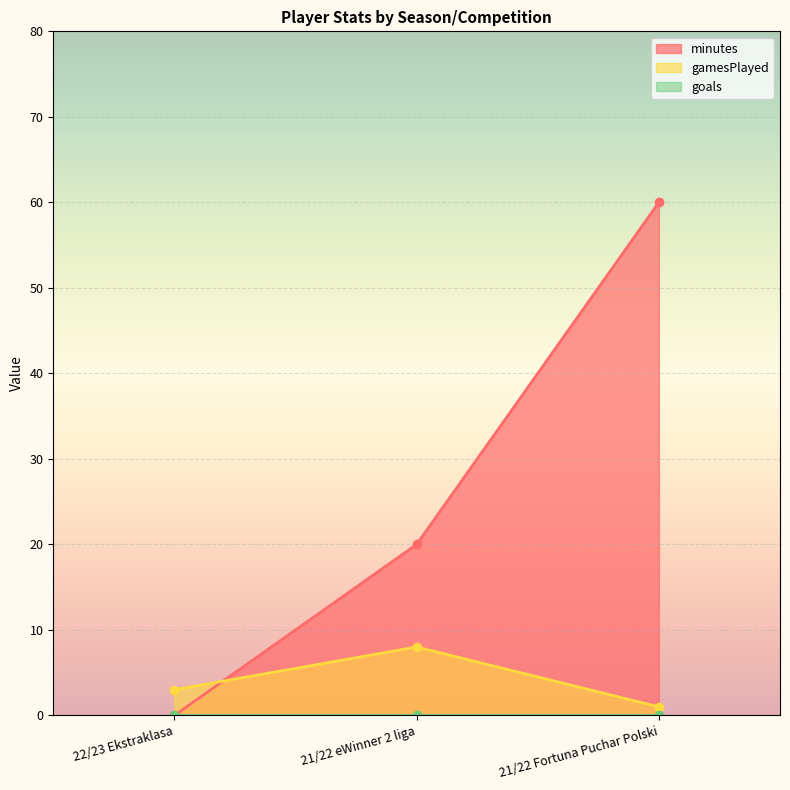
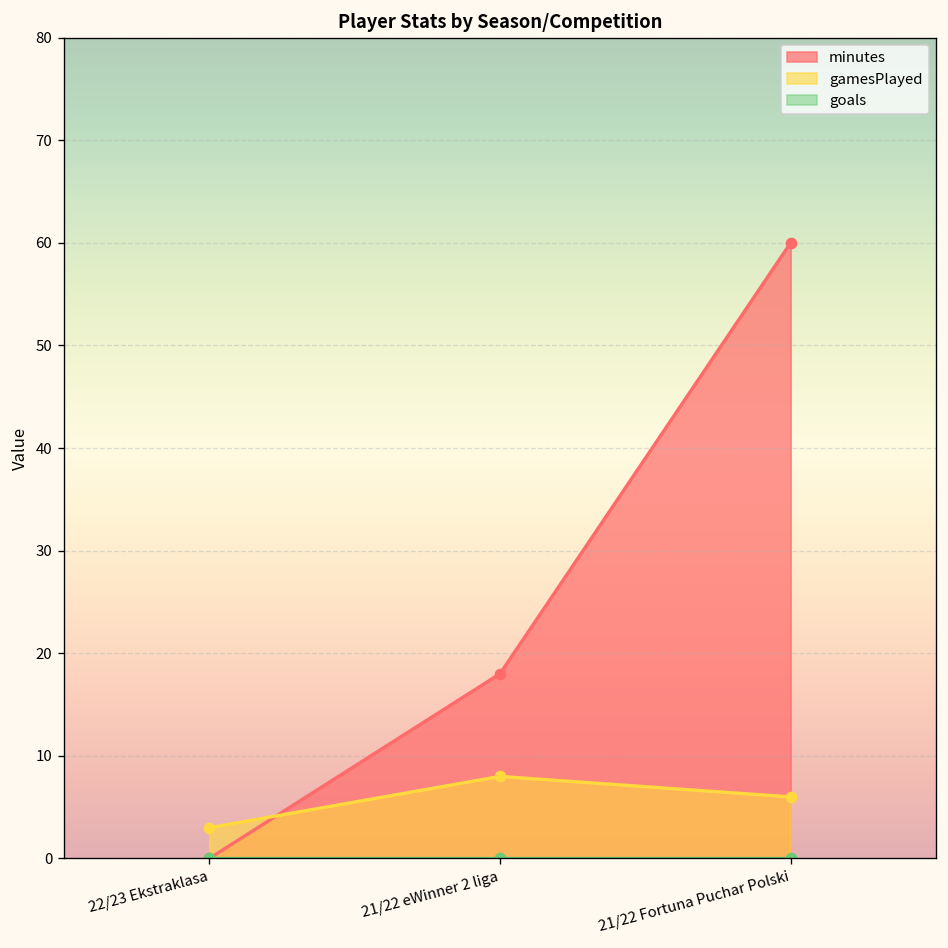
  {
    "minutes": {
-     "21/22 eWinner 2 liga": 20,
+     "21/22 eWinner 2 liga": 18,
      "21/22 Fortuna Puchar Polski": 60
    },
    "gamesPlayed": {
      "22/23 Ekstraklasa": 3,
      "21/22 eWinner 2 liga": 8,
-     "21/22 Fortuna Puchar Polski": 1
+     "21/22 Fortuna Puchar Polski": 6
    },
    "goals": {
      "21/22 eWinner 2 liga": 0,
      "21/22 Fortuna Puchar Polski": 0
    }
  }
